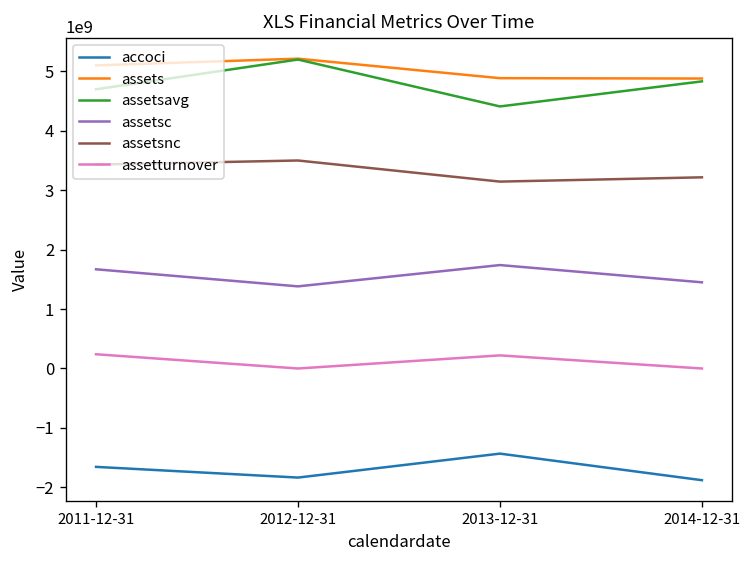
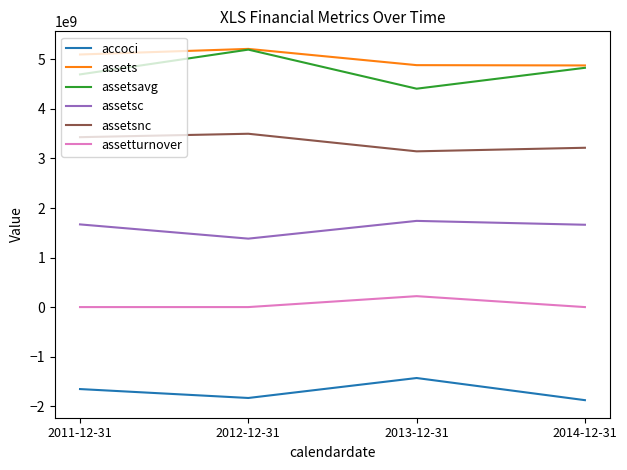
  {
    "accoci": {
      "2011-12-31": -1700000000,
      "2012-12-31": -1800000000,
      "2013-12-31": -1400000000,
      "2014-12-31": -1900000000
    },
    "assets": {
      "2013-12-31": 4900000000
    },
    "assetsavg": {
      "2013-12-31": 4400000000
    },
    "assetsc": {
      "2011-12-31": 1700000000,
      "2012-12-31": 1400000000,
      "2013-12-31": 1700000000,
-     "2014-12-31": 1400000000
+     "2014-12-31": 1700000000
    },
    "assetsnc": {
      "2012-12-31": 3500000000,
      "2013-12-31": 3100000000,
      "2014-12-31": 3200000000
    },
    "assetturnover": {
-     "2011-12-31": 200000000,
+     "2011-12-31": 0,
      "2012-12-31": 0,
      "2013-12-31": 200000000,
      "2014-12-31": 0
    }
  }
